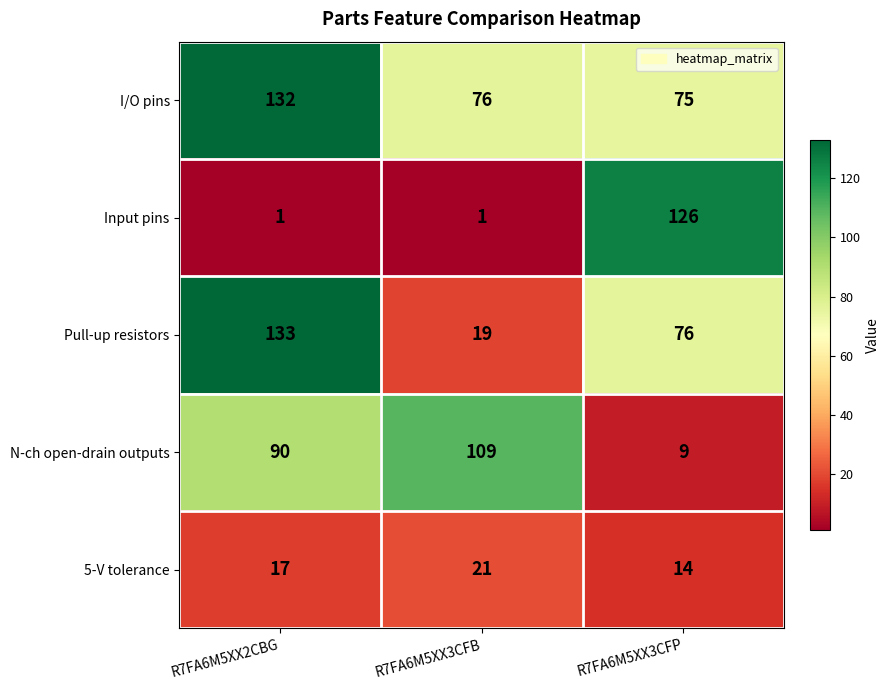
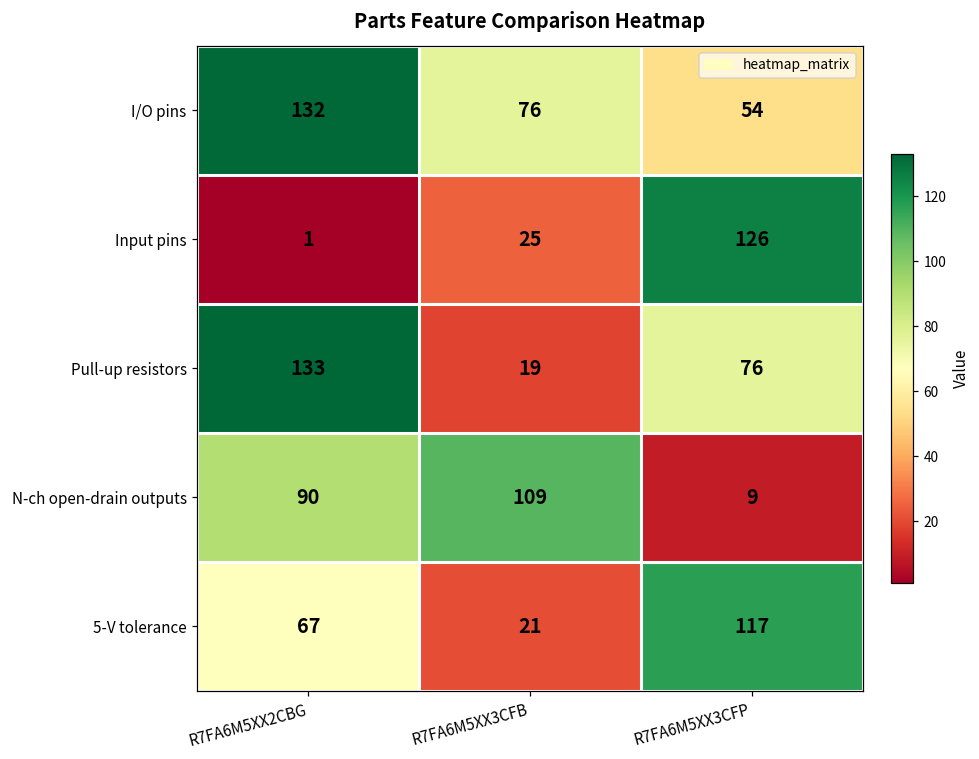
  {
    "I/O pins": {
      "R7FA6M5XX2CBG": 132,
      "R7FA6M5XX3CFB": 76,
-     "R7FA6M5XX3CFP": 75
+     "R7FA6M5XX3CFP": 54
    },
    "Input pins": {
      "R7FA6M5XX2CBG": 1,
-     "R7FA6M5XX3CFB": 1,
+     "R7FA6M5XX3CFB": 25,
      "R7FA6M5XX3CFP": 126
    },
    "Pull-up resistors": {
      "R7FA6M5XX2CBG": 133,
      "R7FA6M5XX3CFB": 19,
      "R7FA6M5XX3CFP": 76
    },
    "N-ch open-drain outputs": {
      "R7FA6M5XX2CBG": 90,
      "R7FA6M5XX3CFB": 109,
      "R7FA6M5XX3CFP": 9
    },
    "5-V tolerance": {
-     "R7FA6M5XX2CBG": 17,
+     "R7FA6M5XX2CBG": 67,
      "R7FA6M5XX3CFB": 21,
-     "R7FA6M5XX3CFP": 14
+     "R7FA6M5XX3CFP": 117
    }
  }
